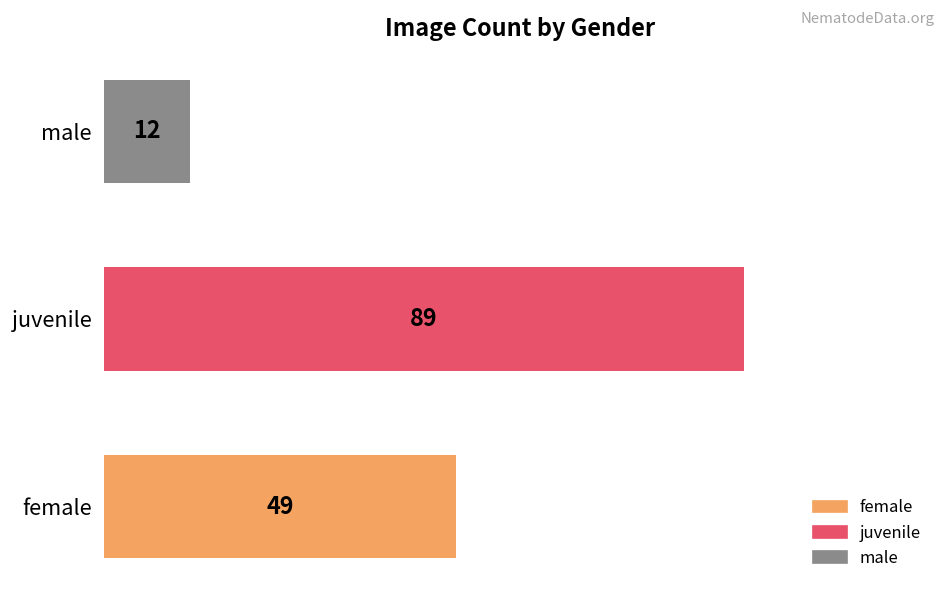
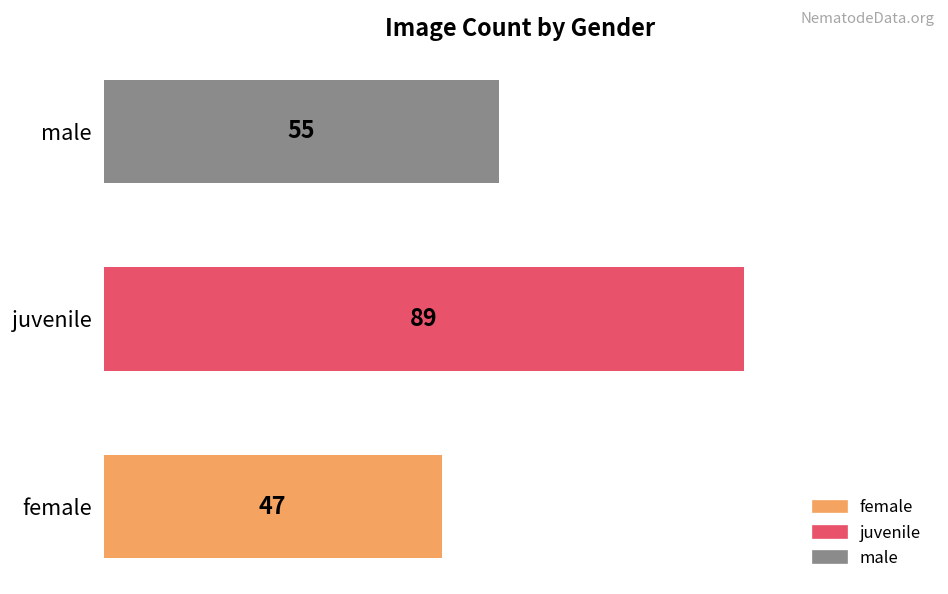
  {
-   "male": 12,
+   "male": 55,
    "juvenile": 89,
-   "female": 49
+   "female": 47
  }
